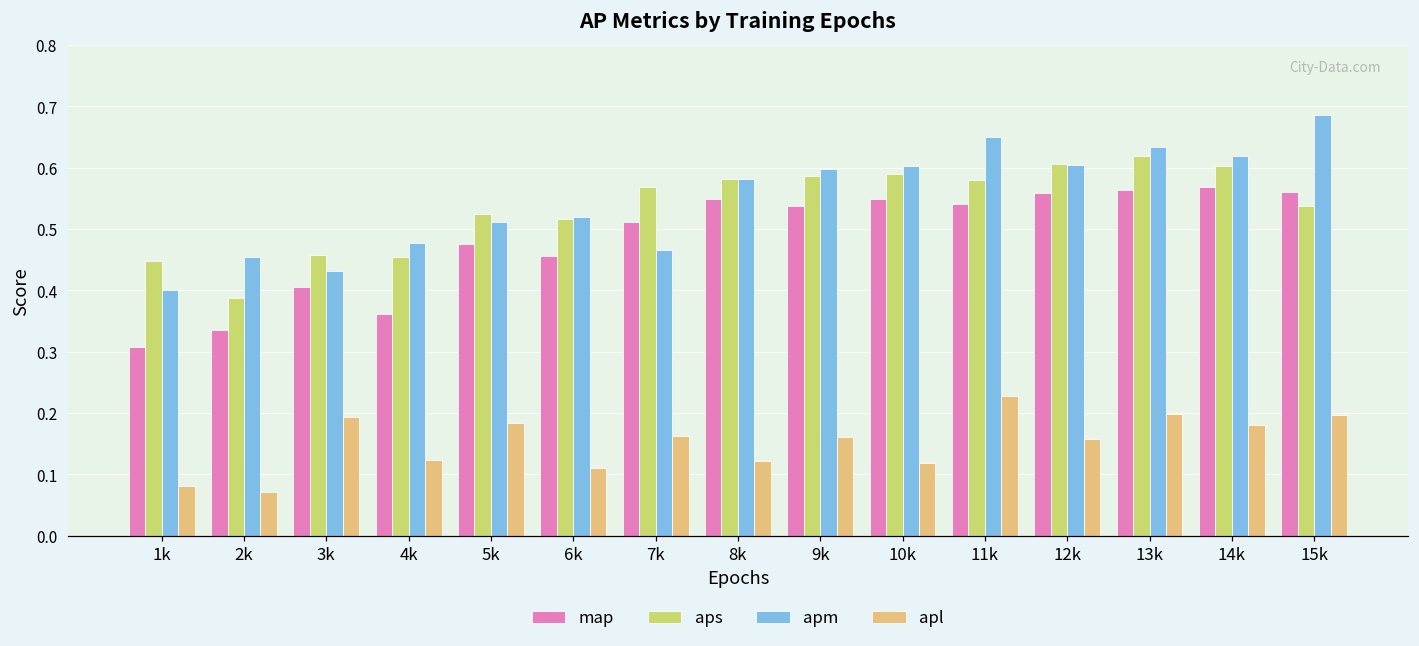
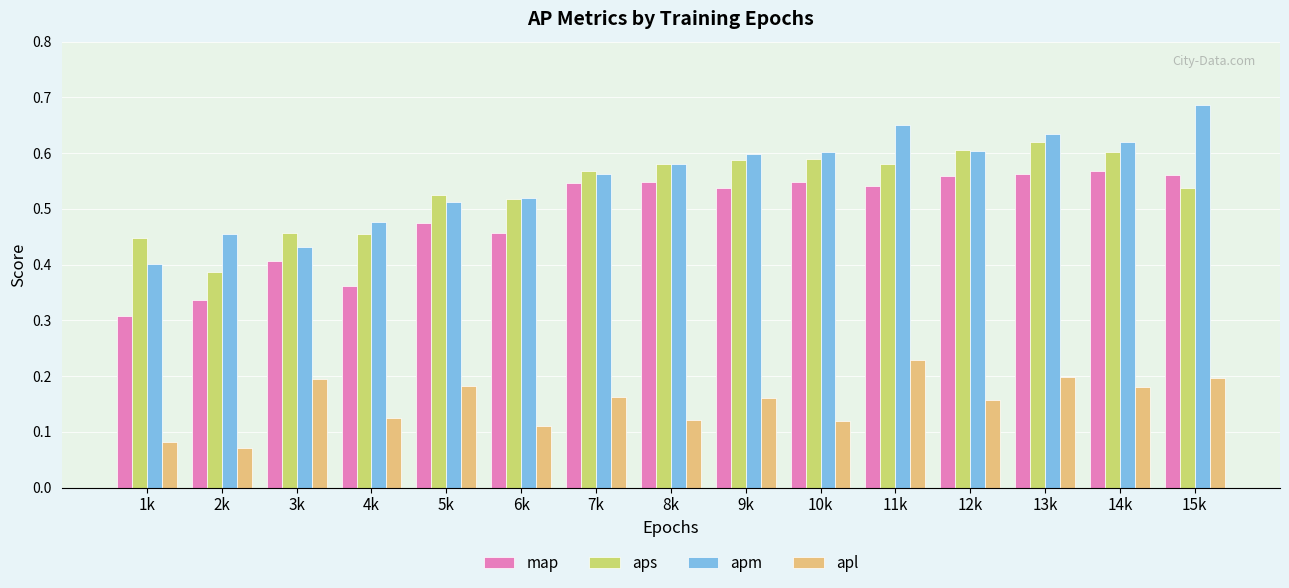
  {
    "map": {
      "1k": 0.31,
      "2k": 0.34,
      "3k": 0.41,
      "4k": 0.36,
      "5k": 0.48,
      "6k": 0.46,
-     "7k": 0.51,
+     "7k": 0.55,
      "8k": 0.55,
      "9k": 0.54,
      "10k": 0.55,
      "11k": 0.54,
      "12k": 0.56,
      "13k": 0.56,
      "14k": 0.57,
      "15k": 0.56
    },
    "apm": {
      "1k": 0.40,
      "2k": 0.46,
      "3k": 0.43,
      "4k": 0.48,
      "5k": 0.51,
      "6k": 0.52,
-     "7k": 0.47,
+     "7k": 0.56,
      "8k": 0.58,
      "9k": 0.60,
      "10k": 0.60,
      "11k": 0.65,
      "12k": 0.60,
      "13k": 0.63,
      "14k": 0.62,
      "15k": 0.69
    }
  }
